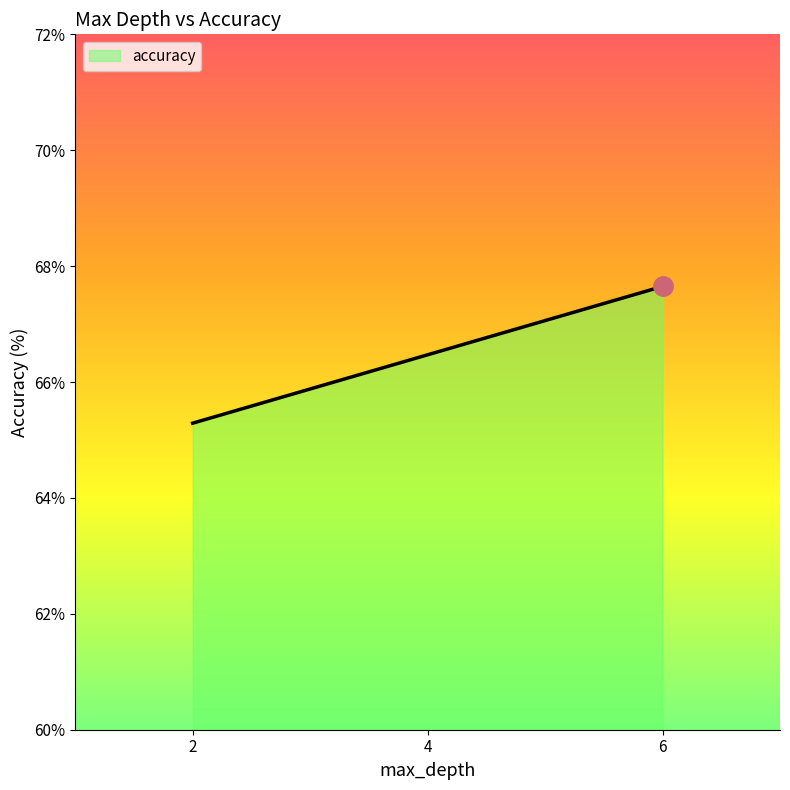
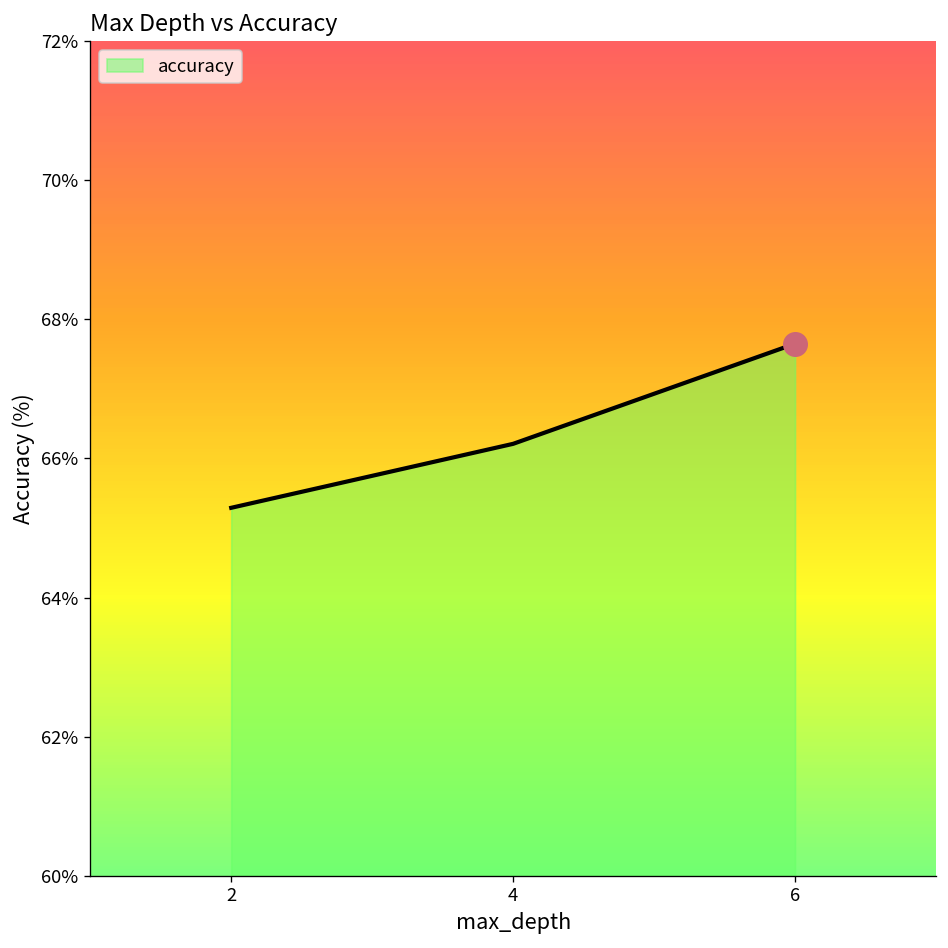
  {
    "accuracy": {
      "2": "65.3%",
-     "4": "66.5%"
+     "4": "66.2%"
    }
  }
